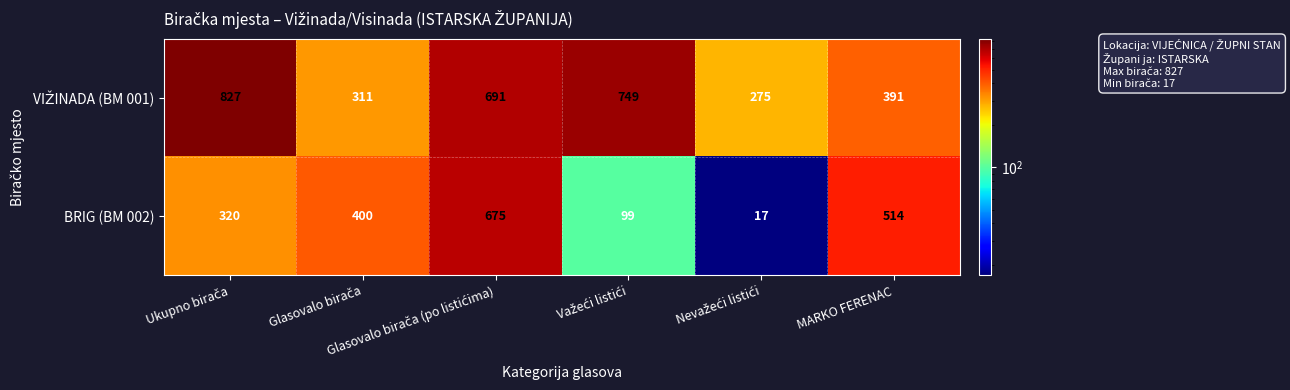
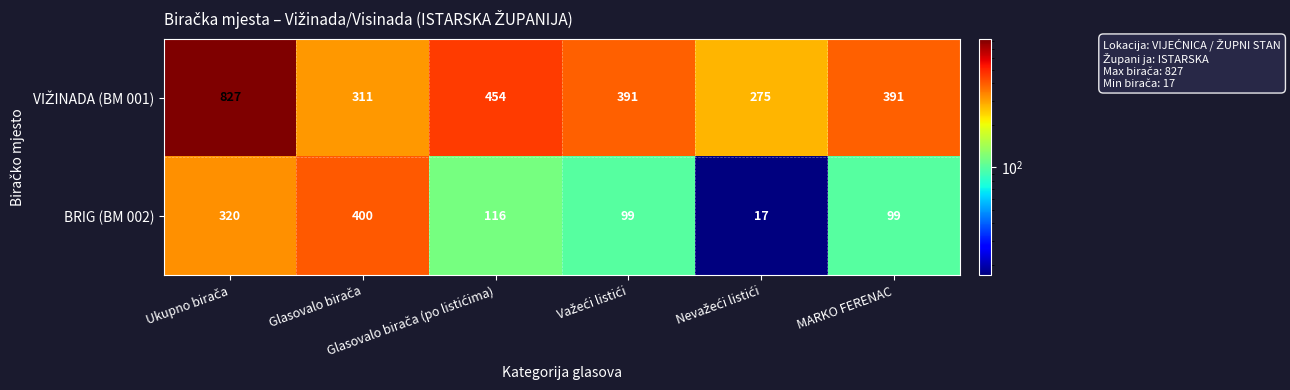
  {
    "VIŽINADA (BM 001)": {
      "Ukupno birača": 827,
      "Glasovalo birača": 311,
-     "Glasovalo birača (po listićima)": 691,
-     "Važeći listići": 749,
+     "Glasovalo birača (po listićima)": 454,
+     "Važeći listići": 391,
      "Nevažeći listići": 275,
      "MARKO FERENAC": 391
    },
    "BRIG (BM 002)": {
      "Ukupno birača": 320,
      "Glasovalo birača": 400,
-     "Glasovalo birača (po listićima)": 675,
+     "Glasovalo birača (po listićima)": 116,
      "Važeći listići": 99,
      "Nevažeći listići": 17,
-     "MARKO FERENAC": 514
+     "MARKO FERENAC": 99
    }
  }
